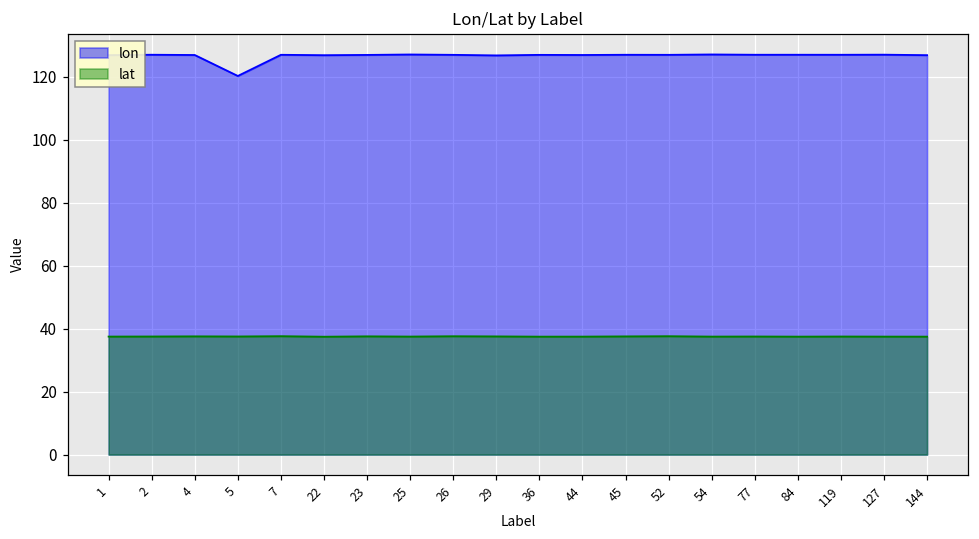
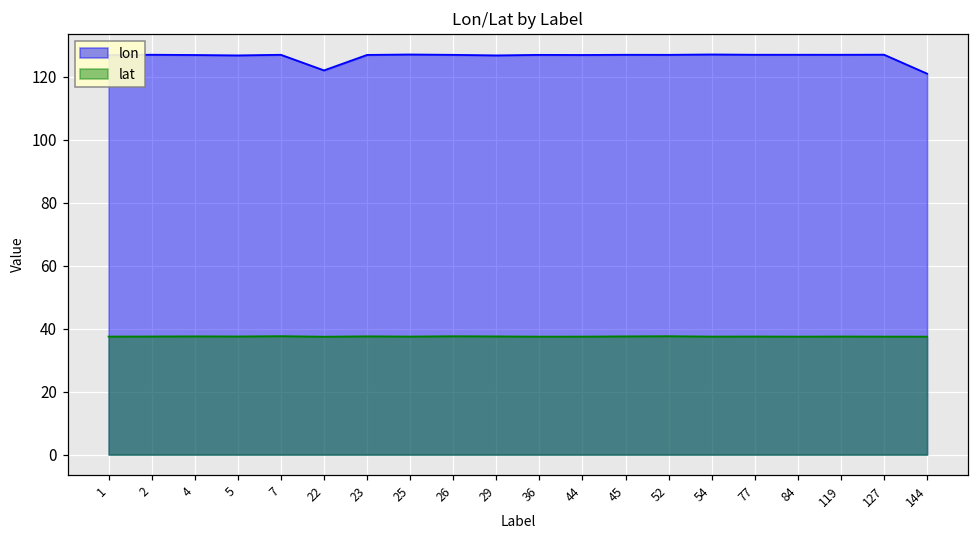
  {
    "lon": {
      "2": 127,
      "4": 127,
-     "5": 120,
+     "5": 127,
      "7": 127,
-     "22": 127,
+     "22": 122,
      "23": 127,
      "25": 127,
      "26": 127,
      "29": 127,
      "36": 127,
      "44": 127,
      "45": 127,
      "52": 127,
      "54": 127,
      "77": 127,
      "84": 127,
      "119": 127,
      "127": 127,
-     "144": 127
+     "144": 121
    },
    "lat": {
      "1": 38,
      "2": 38,
      "4": 38,
      "5": 38,
      "7": 38,
      "22": 37,
      "23": 38,
      "25": 38,
      "26": 38,
      "29": 38,
      "36": 37,
      "44": 37,
      "45": 38,
      "52": 38,
      "54": 37,
      "77": 38,
      "84": 37,
      "119": 38,
      "127": 37,
      "144": 37
    }
  }
